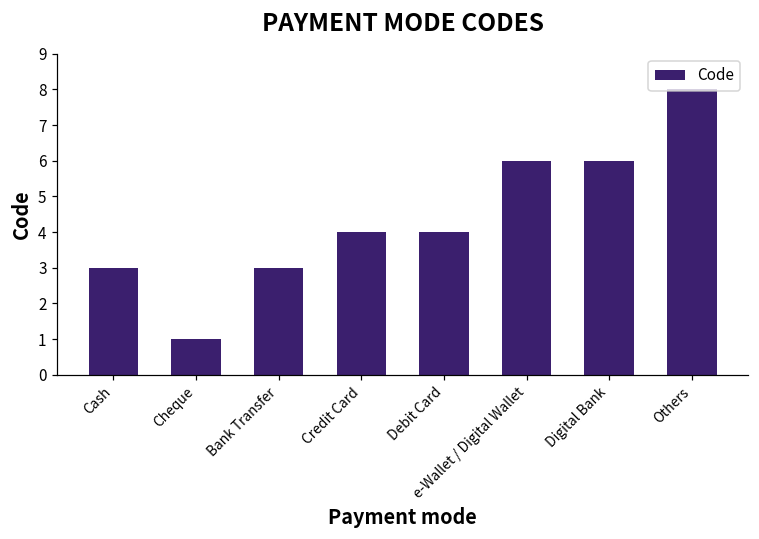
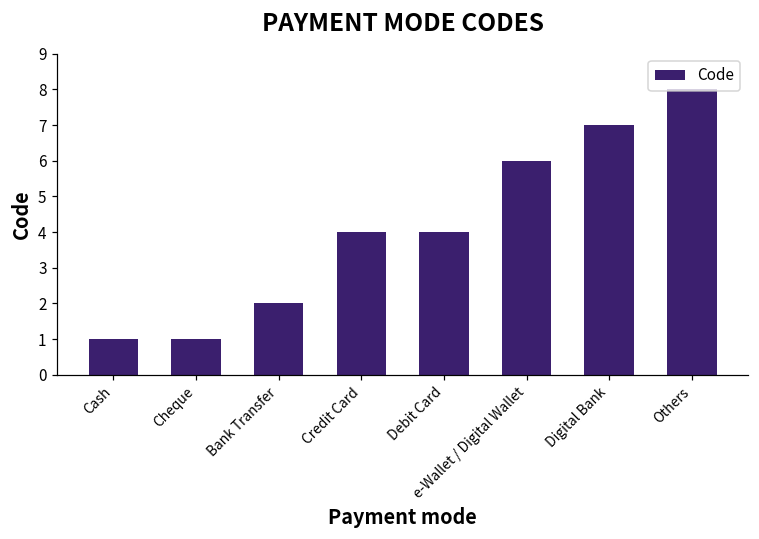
  {
-   "Cash": 3,
+   "Cash": 1,
    "Cheque": 1,
-   "Bank Transfer": 3,
+   "Bank Transfer": 2,
    "Credit Card": 4,
    "Debit Card": 4,
    "e-Wallet / Digital Wallet": 6,
-   "Digital Bank": 6,
+   "Digital Bank": 7,
    "Others": 8
  }
